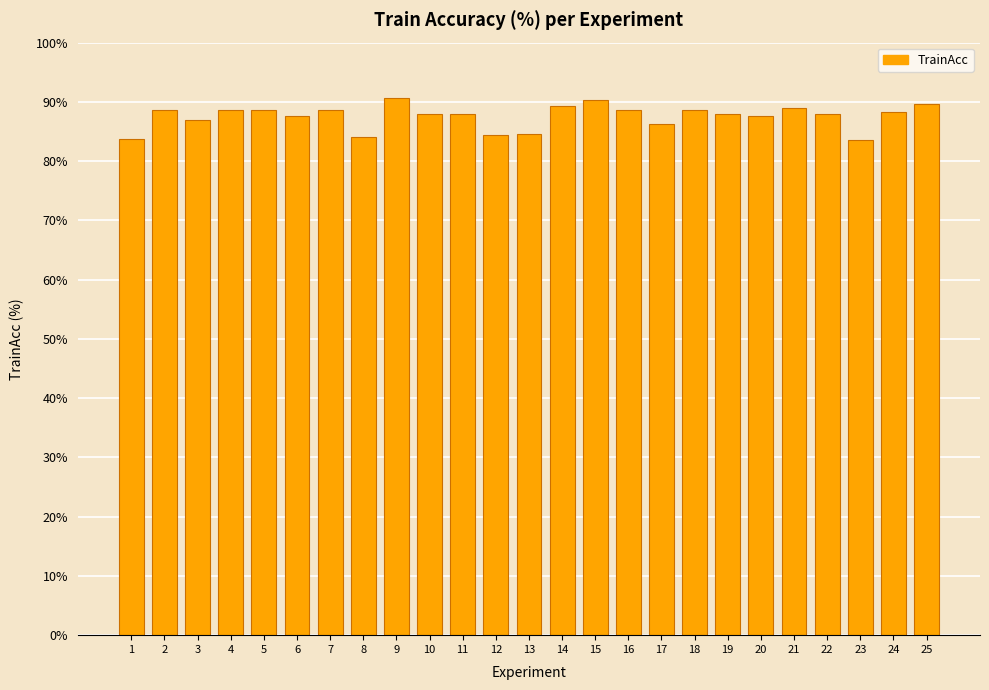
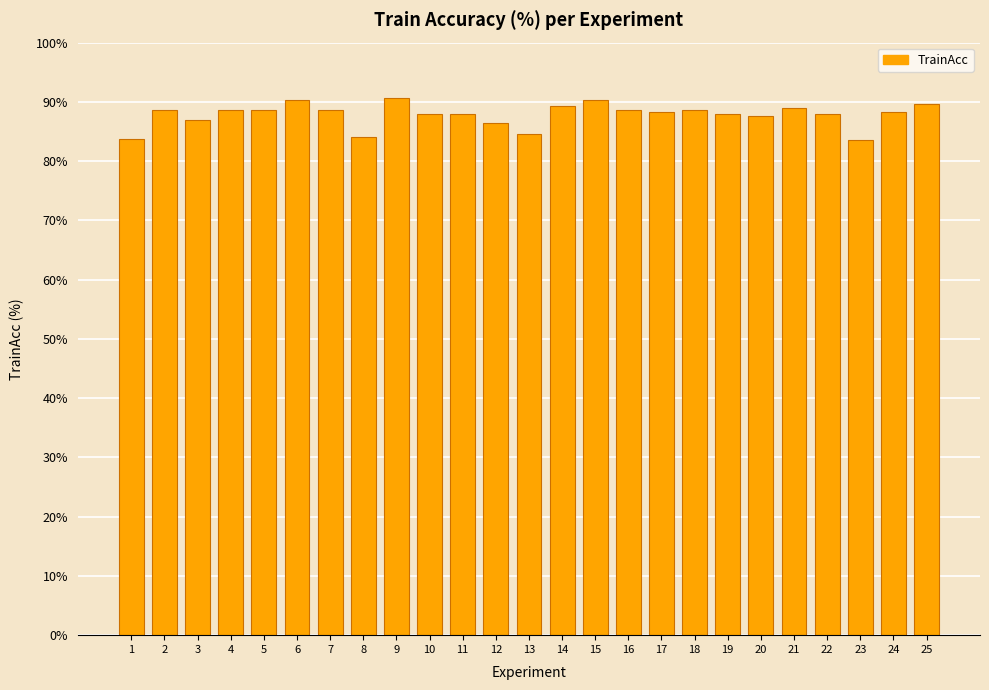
  {
    "1": "84%",
    "2": "89%",
    "3": "87%",
    "4": "89%",
    "5": "89%",
-   "6": "88%",
+   "6": "90%",
    "7": "89%",
    "8": "84%",
    "9": "91%",
    "10": "88%",
    "11": "88%",
-   "12": "84%",
+   "12": "86%",
    "13": "85%",
    "14": "89%",
    "15": "90%",
    "16": "89%",
-   "17": "86%",
+   "17": "88%",
    "18": "89%",
    "19": "88%",
    "20": "88%",
    "21": "89%",
    "22": "88%",
    "23": "84%",
    "24": "88%",
    "25": "90%"
  }
